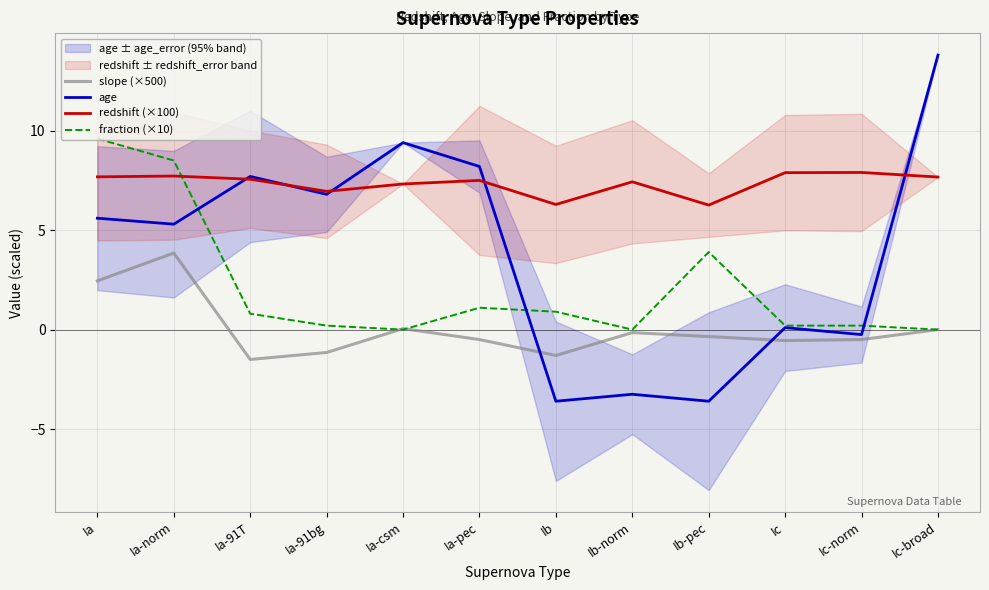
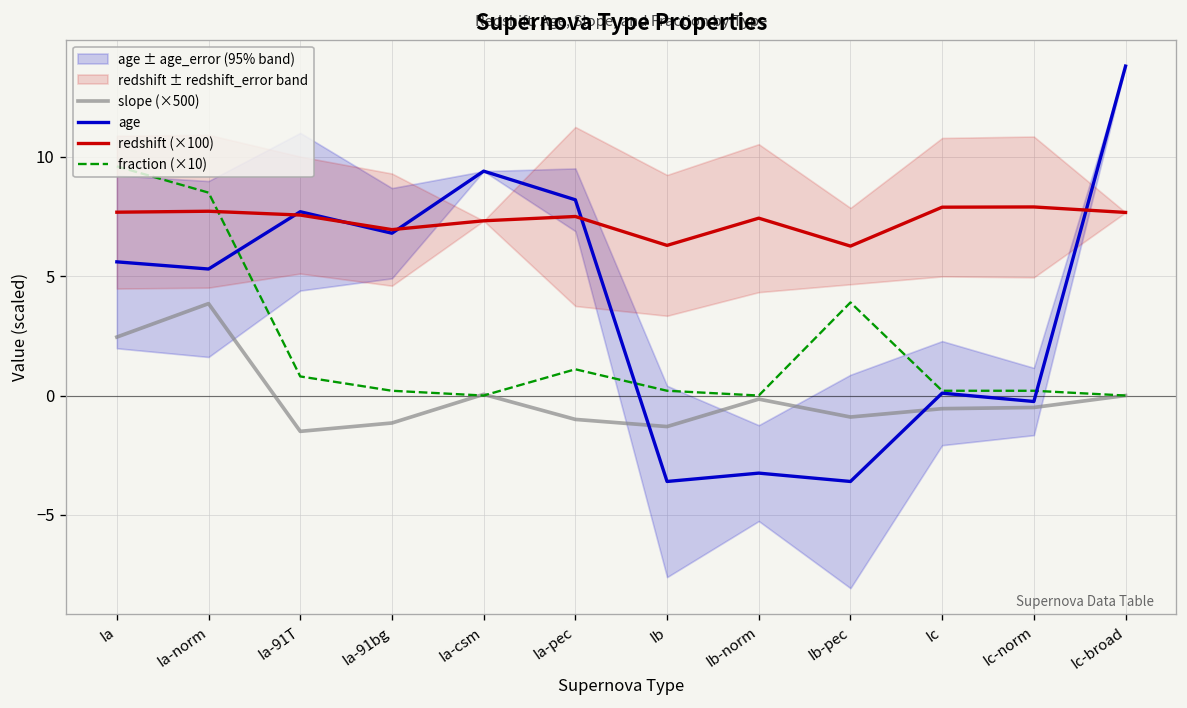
  {
    "slope (×500)": {
      "Ia": 2.4,
      "Ia-norm": 3.9,
      "Ia-91T": -1.5,
      "Ia-91bg": -1.2,
-     "Ia-pec": -0.5,
+     "Ia-pec": -1.0,
      "Ib": -1.3,
      "Ib-norm": -0.2,
-     "Ib-pec": -0.4,
+     "Ib-pec": -0.9,
      "Ic": -0.6,
      "Ic-norm": -0.5
    },
    "fraction (×10)": {
      "Ia-norm": 8.5,
      "Ia-91T": 0.8,
      "Ia-91bg": 0.2,
      "Ia-pec": 1.1,
-     "Ib": 0.9,
+     "Ib": 0.2,
      "Ib-norm": 0.0,
      "Ib-pec": 3.9,
      "Ic-norm": 0.2
    }
  }
